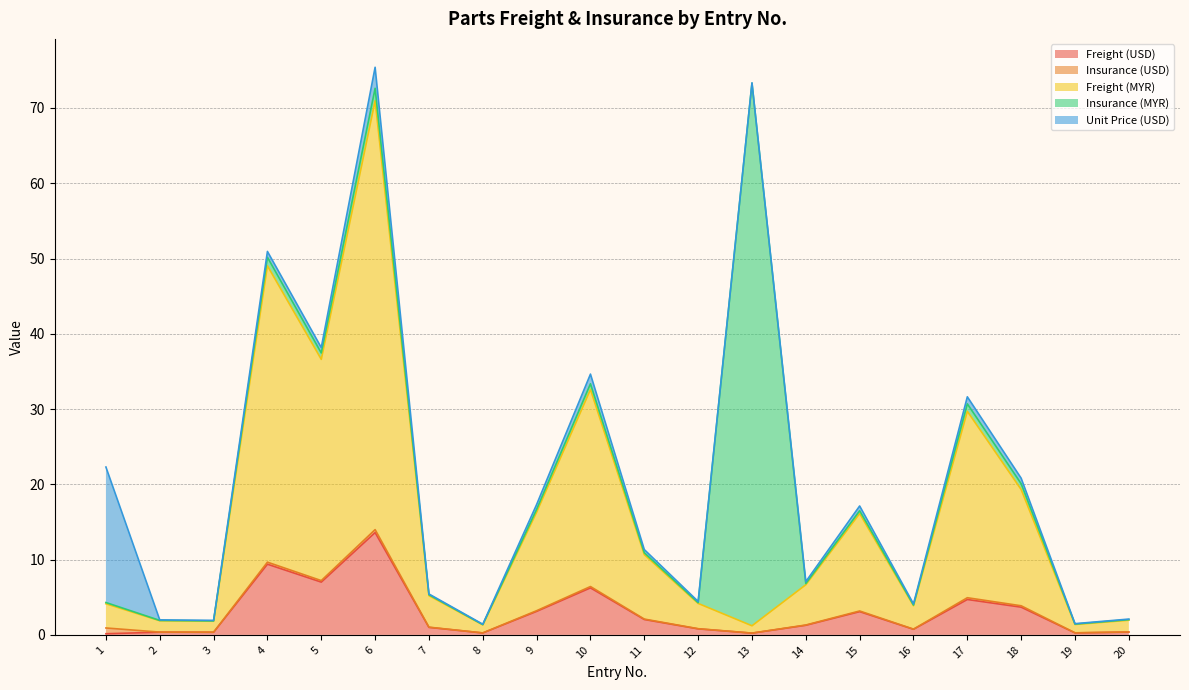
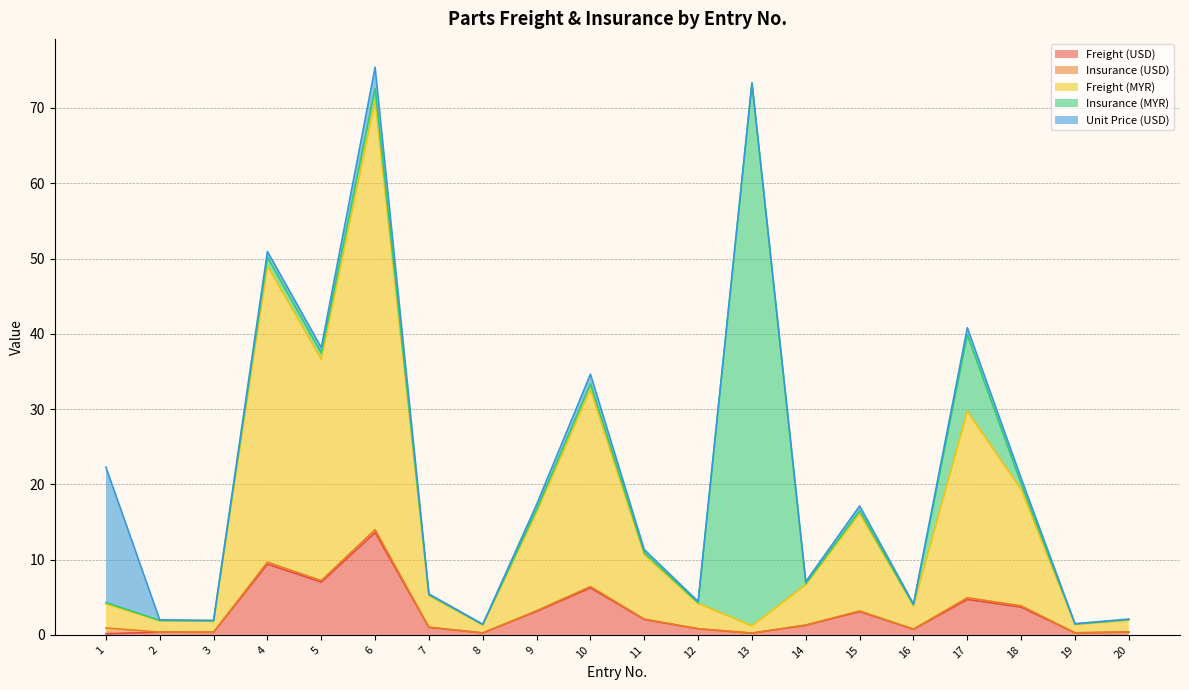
  {
    "Freight (MYR)": {
      "4": 39,
      "5": 29,
      "6": 57,
      "9": 13,
      "10": 26,
      "13": 1,
      "15": 13,
      "17": 25,
      "18": 15
    },
    "Insurance (MYR)": {
      "4": 1,
      "5": 1,
      "6": 2,
      "9": 0,
      "10": 1,
      "15": 0,
-     "17": 1,
+     "17": 10,
      "18": 1
    },
    "Unit Price (USD)": {
      "1": 18,
      "4": 1,
      "5": 1,
      "6": 3,
      "9": 1,
      "10": 1,
      "11": 0,
      "15": 1,
      "17": 1,
      "18": 1
    }
  }
